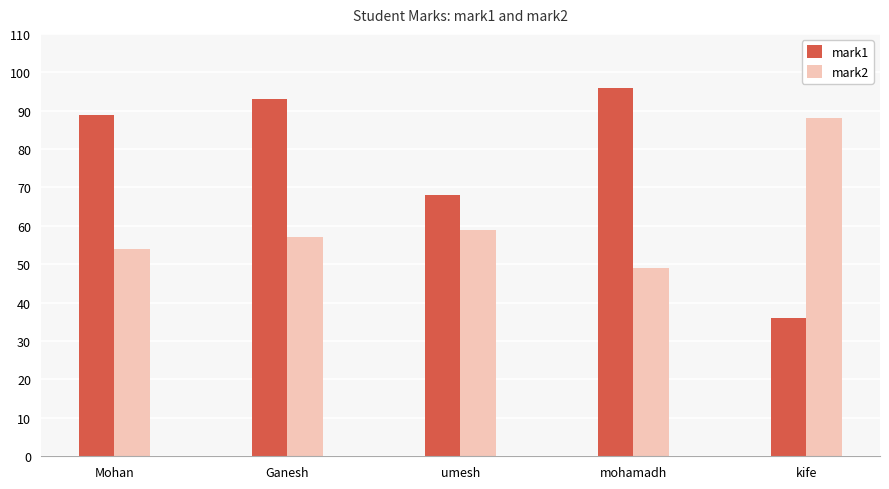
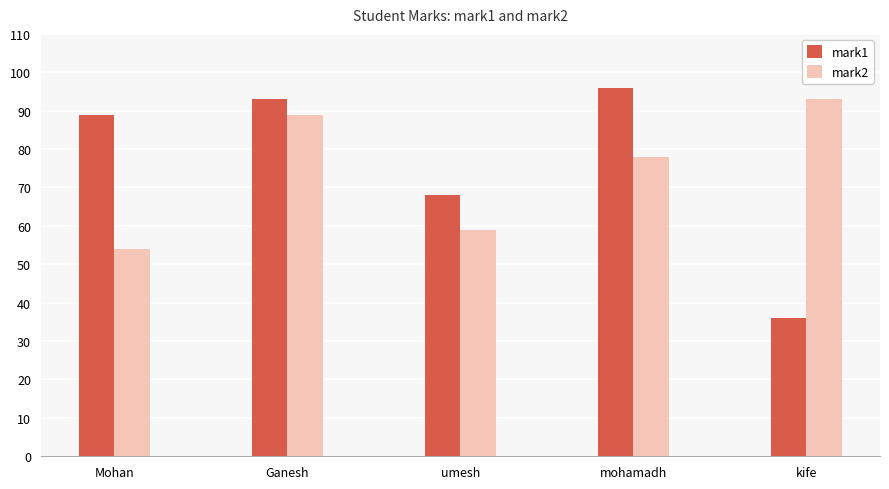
  {
    "mark1": {
      "Mohan": 89,
      "Ganesh": 93,
      "umesh": 68,
      "mohamadh": 96,
      "kife": 36
    },
    "mark2": {
      "Mohan": 54,
-     "Ganesh": 57,
+     "Ganesh": 89,
      "umesh": 59,
-     "mohamadh": 49,
-     "kife": 88
+     "mohamadh": 78,
+     "kife": 93
    }
  }
